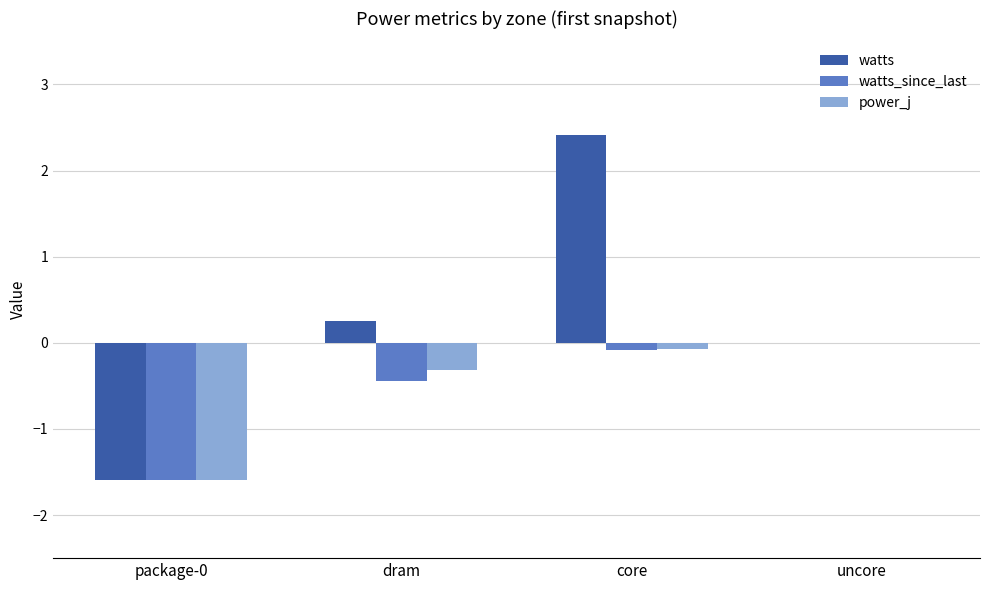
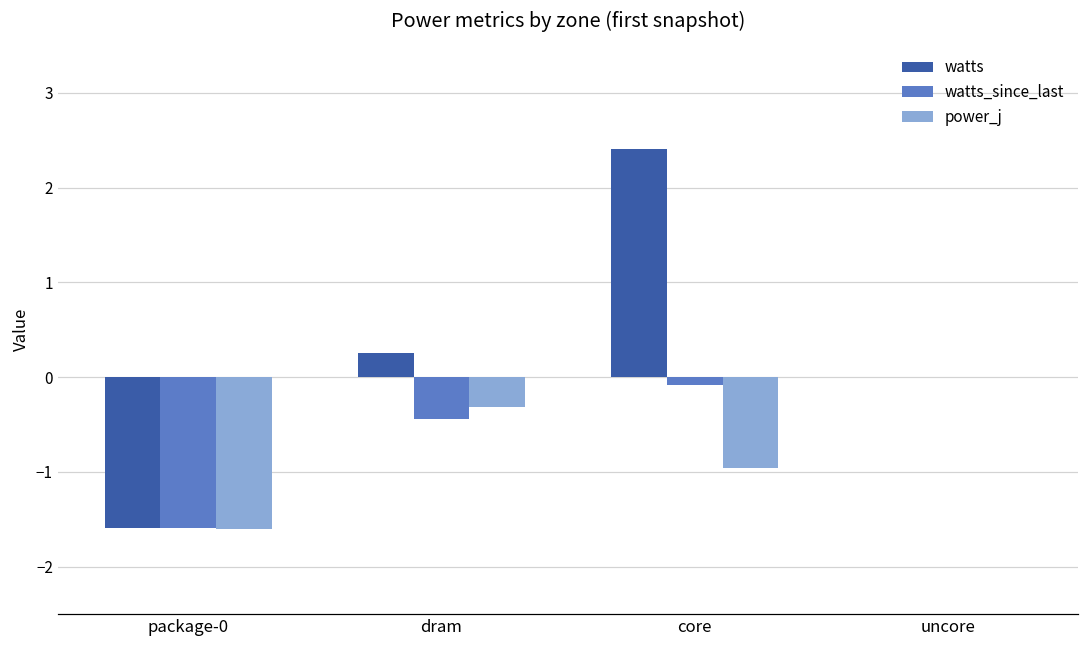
  {
    "power_j": {
      "package-0": -1.6,
      "dram": -0.3,
-     "core": -0.1
+     "core": -1.0
    }
  }
